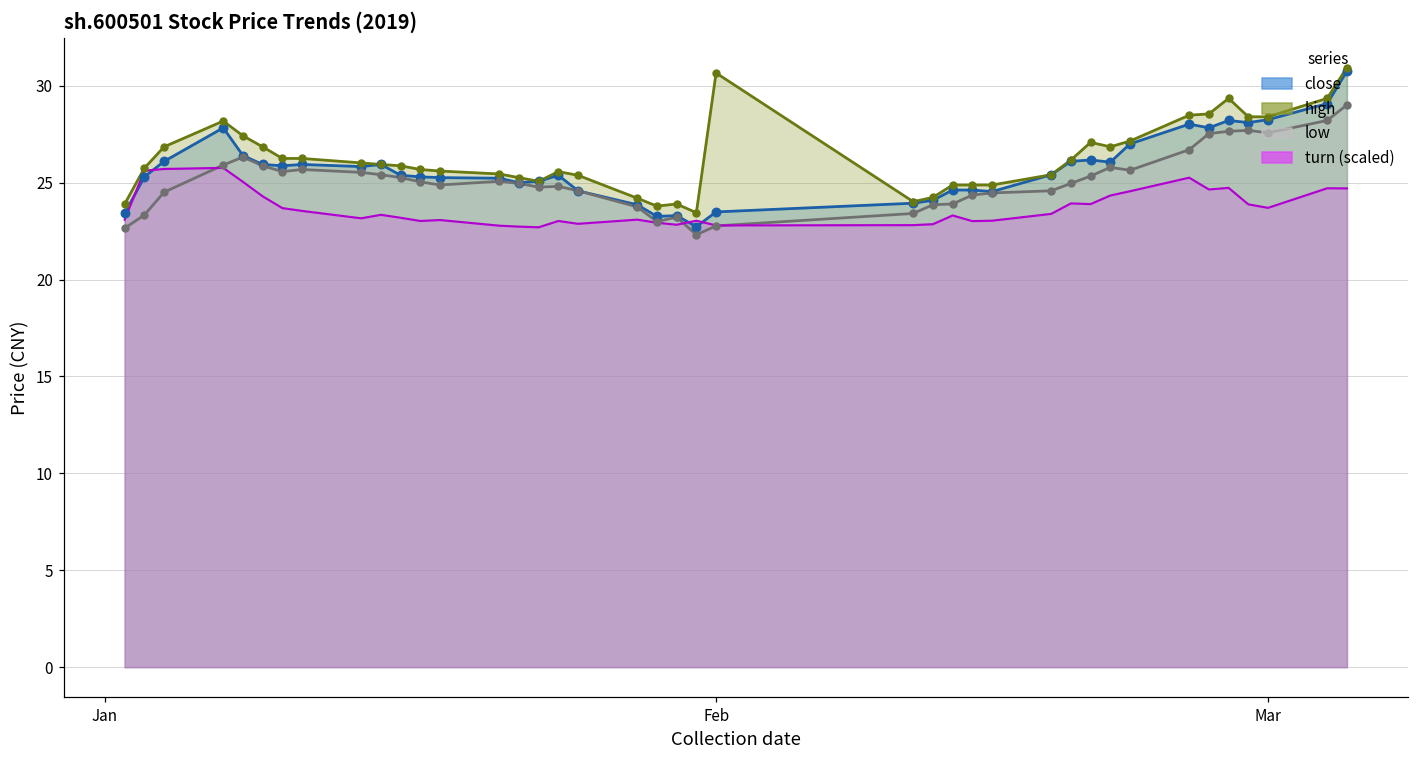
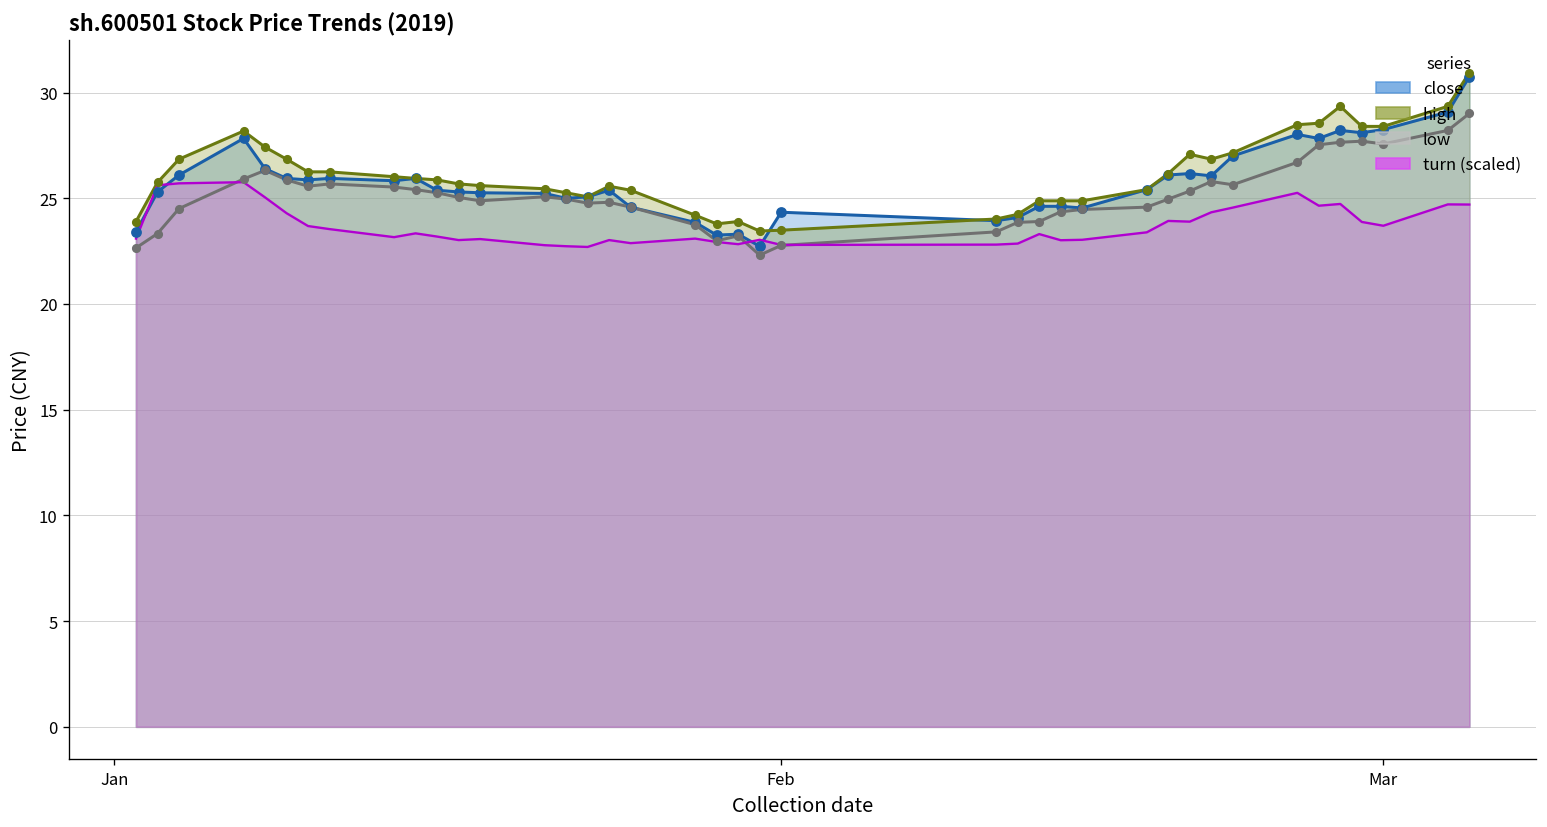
  {
    "close": {
-     "Feb": 23.5,
+     "Feb": 24.3,
      "Mar": 28.3
    },
    "high": {
-     "Feb": 30.7,
+     "Feb": 23.5,
      "Mar": 28.4
    }
  }
